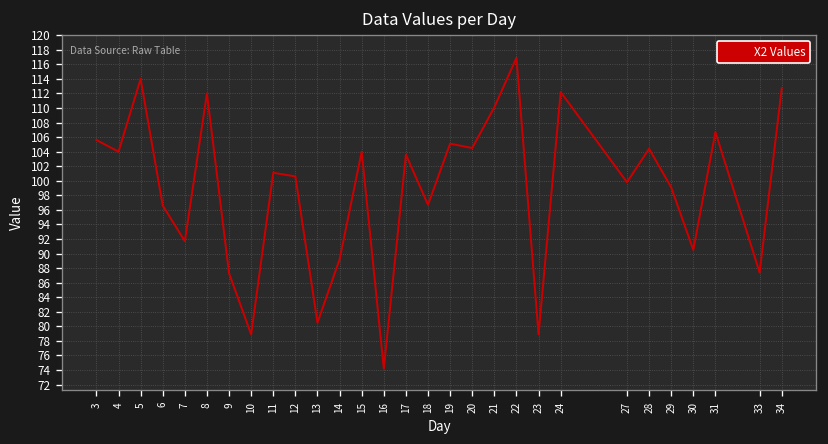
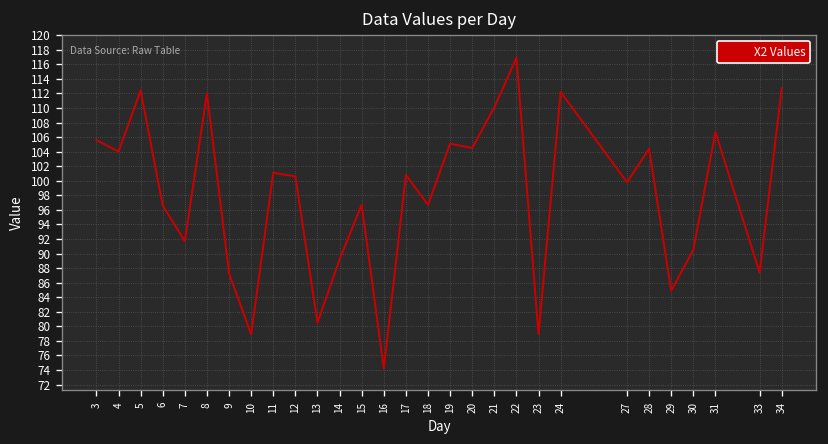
  {
    "3": 106,
    "4": 104,
-   "5": 114,
+   "5": 112,
    "6": 97,
    "7": 92,
    "8": 112,
    "9": 87,
    "10": 79,
    "11": 101,
    "12": 101,
    "13": 81,
    "14": 89,
-   "15": 104,
+   "15": 97,
    "16": 74,
-   "17": 104,
+   "17": 101,
    "18": 97,
    "19": 105,
    "20": 105,
    "21": 110,
    "22": 117,
    "23": 79,
    "24": 112,
    "27": 100,
    "28": 104,
-   "29": 99,
+   "29": 85,
    "30": 91,
    "31": 107,
    "33": 87,
    "34": 113
  }
